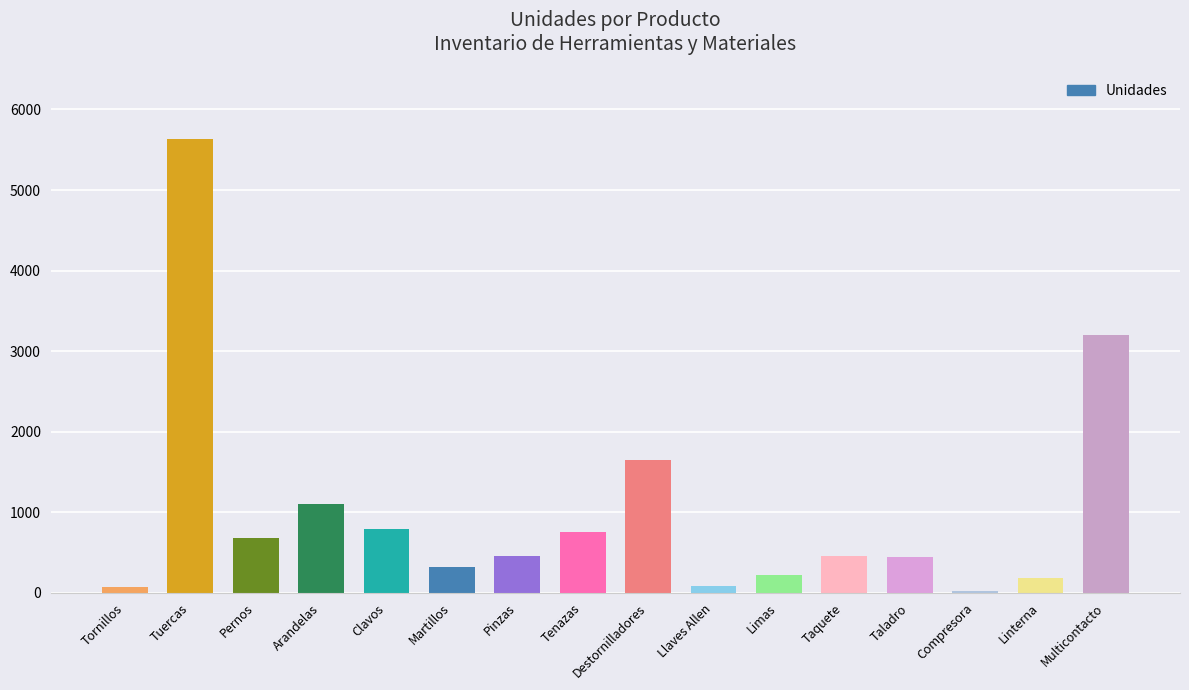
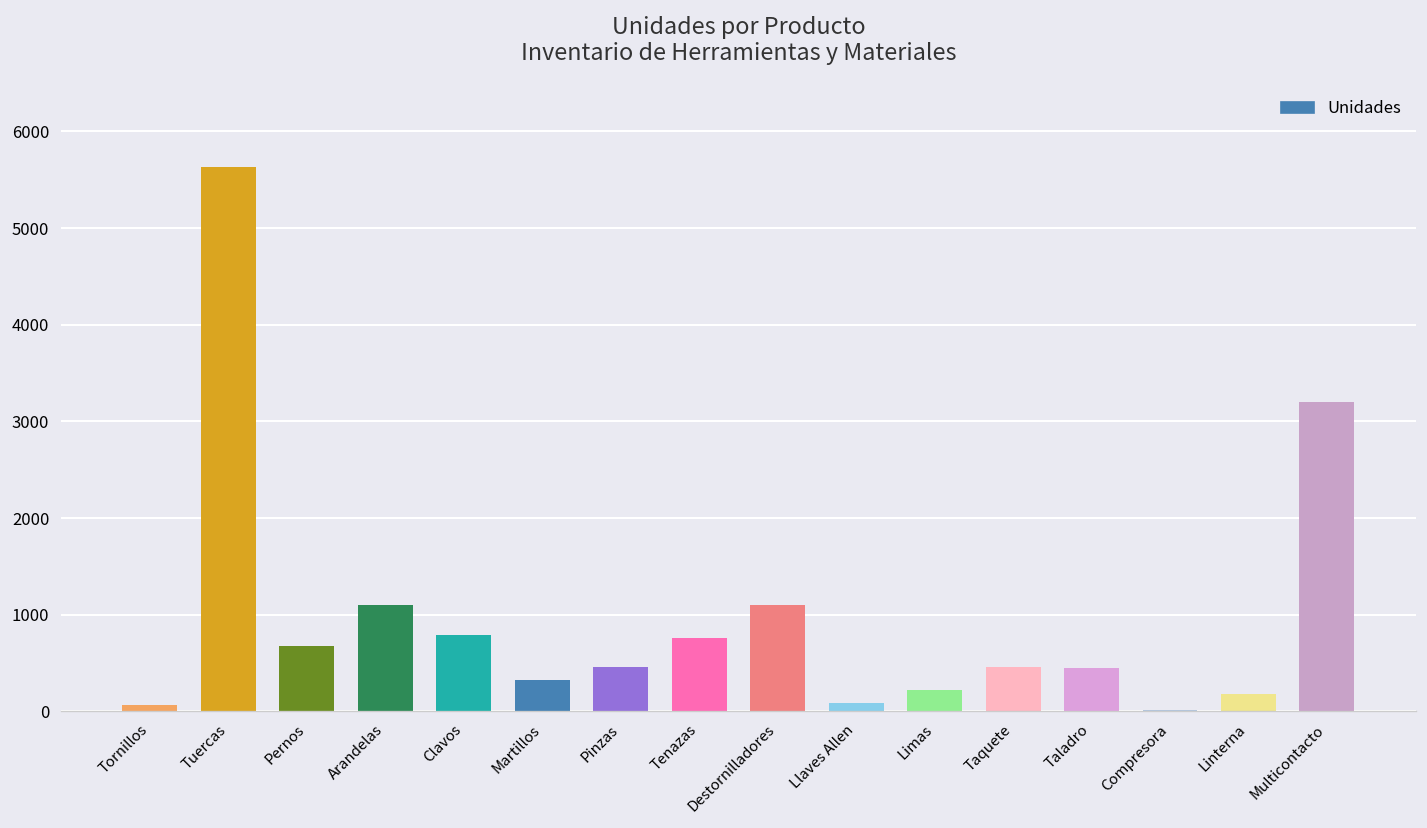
  {
    "Tornillos": 100,
    "Tuercas": 5600,
    "Pernos": 700,
    "Arandelas": 1100,
    "Clavos": 800,
    "Martillos": 300,
    "Pinzas": 500,
    "Tenazas": 800,
-   "Destornilladores": 1600,
+   "Destornilladores": 1100,
    "Llaves Allen": 100,
    "Limas": 200,
    "Taquete": 500,
    "Taladro": 400,
    "Linterna": 200,
    "Multicontacto": 3200
  }
